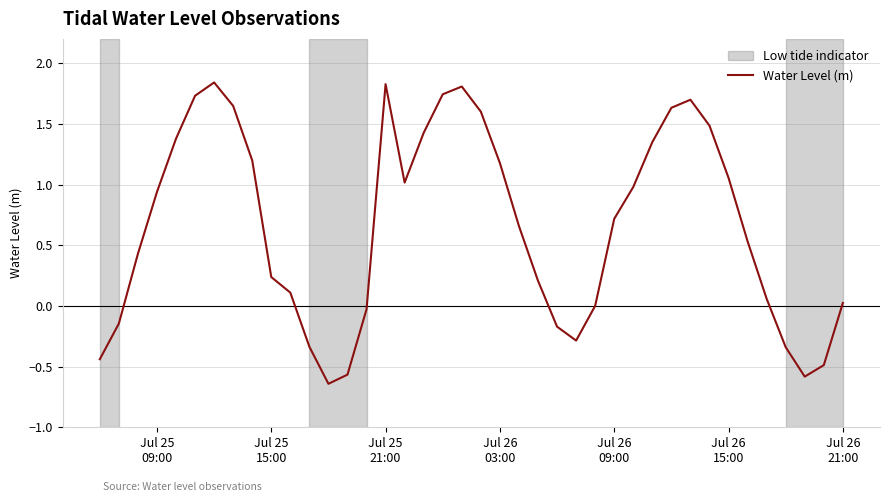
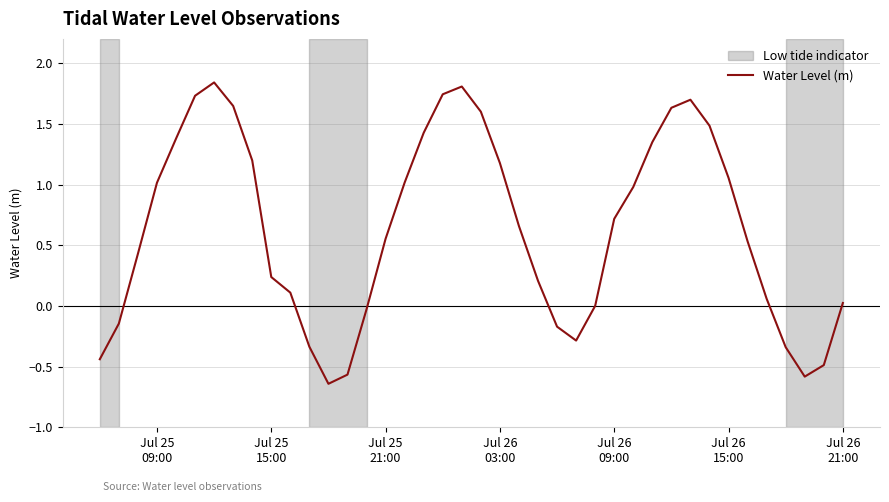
  {
-   "Jul 25 09:00": 0.94,
+   "Jul 25 09:00": 1.01,
    "Jul 25 15:00": 0.24,
-   "Jul 25 21:00": 1.83,
+   "Jul 25 21:00": 0.55,
    "Jul 26 03:00": 1.18,
    "Jul 26 09:00": 0.72,
    "Jul 26 15:00": 1.06,
    "Jul 26 21:00": 0.02
  }
